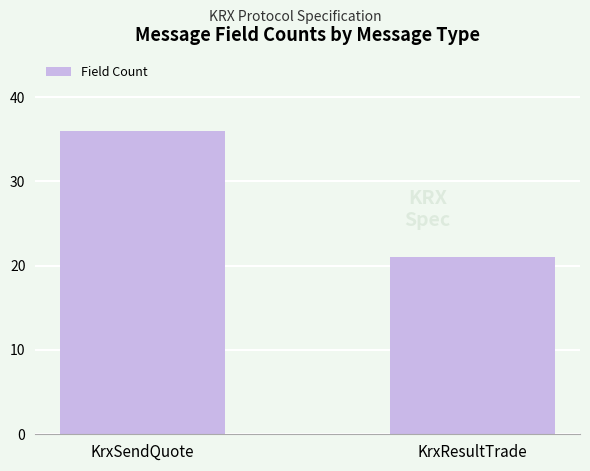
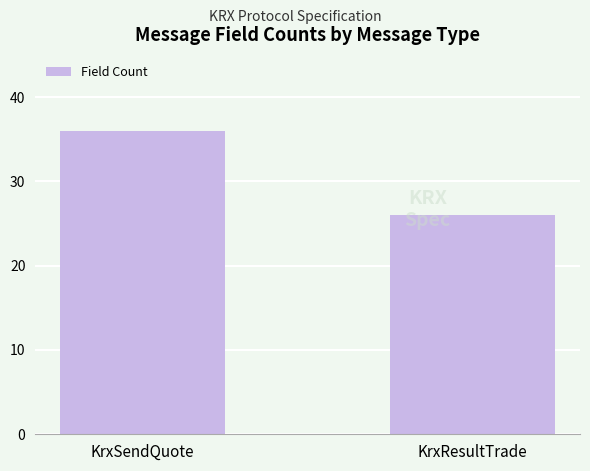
  {
    "KrxSendQuote": 36,
-   "KrxResultTrade": 21
+   "KrxResultTrade": 26
  }
